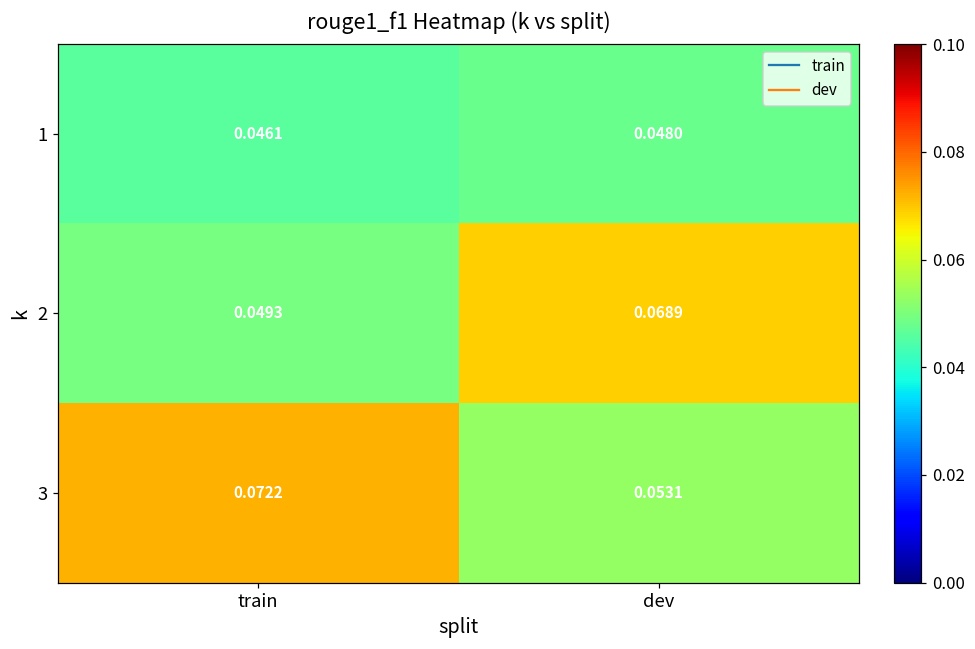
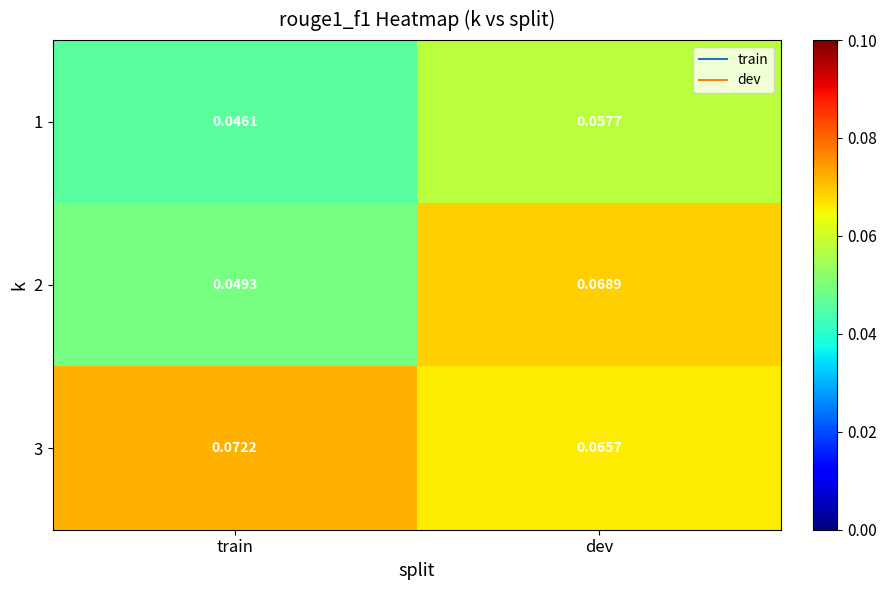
  {
    "1": {
      "train": 0.0461,
-     "dev": 0.0480
+     "dev": 0.0577
    },
    "2": {
      "train": 0.0493,
      "dev": 0.0689
    },
    "3": {
      "train": 0.0722,
-     "dev": 0.0531
+     "dev": 0.0657
    }
  }
